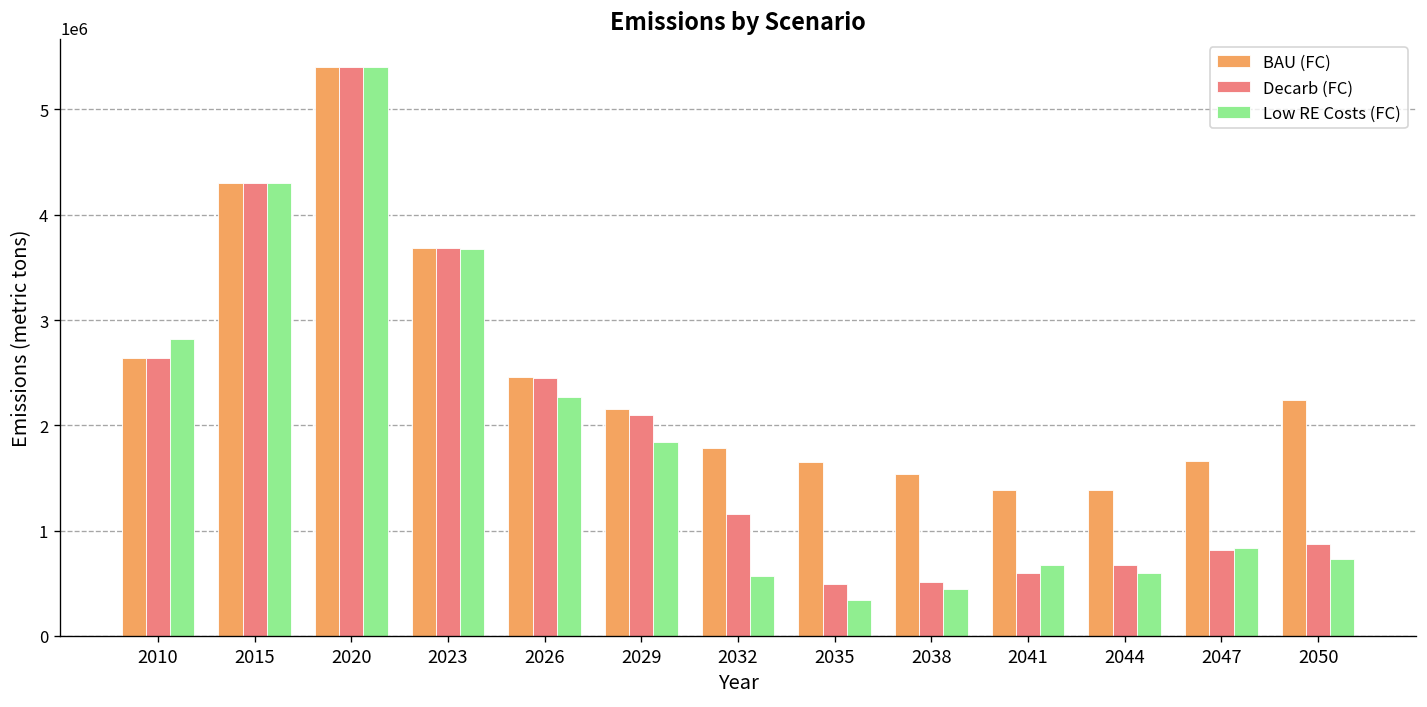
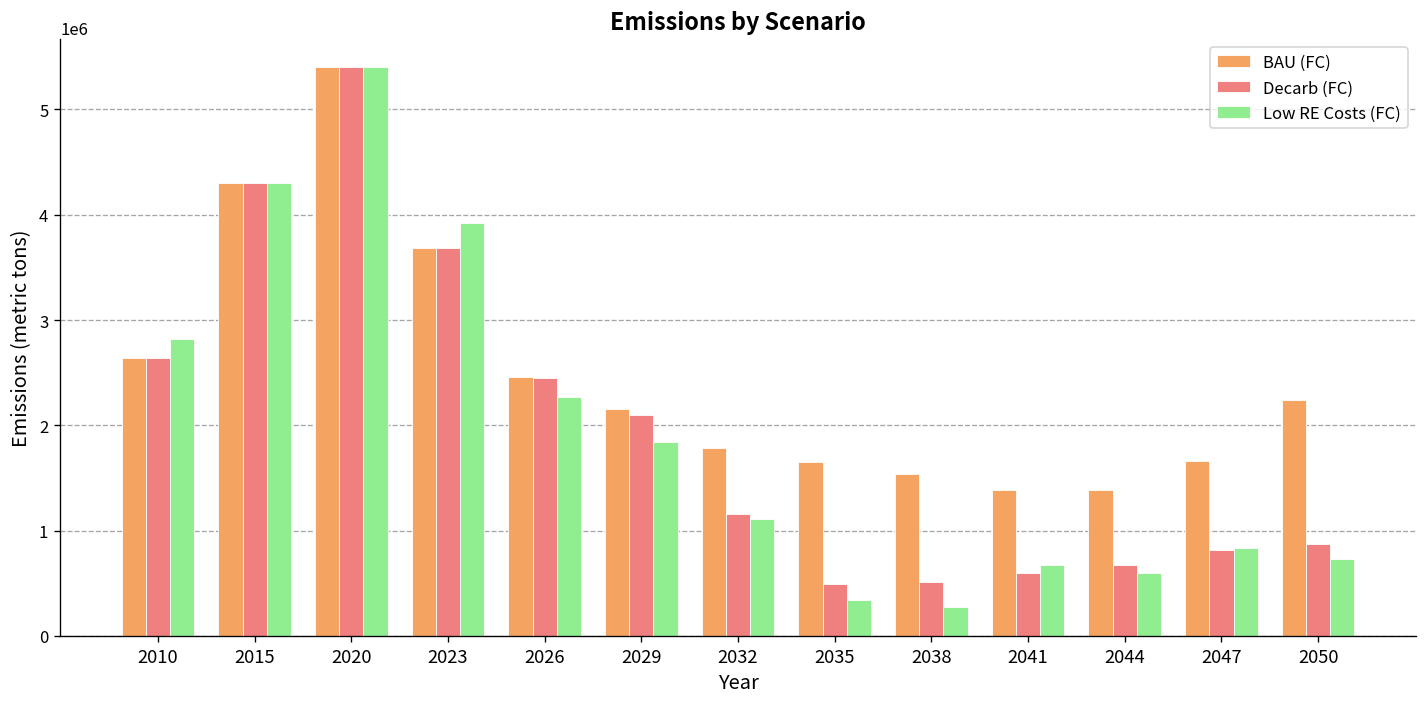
  {
    "Low RE Costs (FC)": {
      "2010": 2800000,
      "2015": 4300000,
      "2020": 5400000,
-     "2023": 3700000,
+     "2023": 3900000,
      "2026": 2300000,
      "2029": 1800000,
-     "2032": 600000,
+     "2032": 1100000,
      "2035": 300000,
-     "2038": 400000,
+     "2038": 300000,
      "2041": 700000,
      "2044": 600000,
      "2047": 800000,
      "2050": 700000
    }
  }
